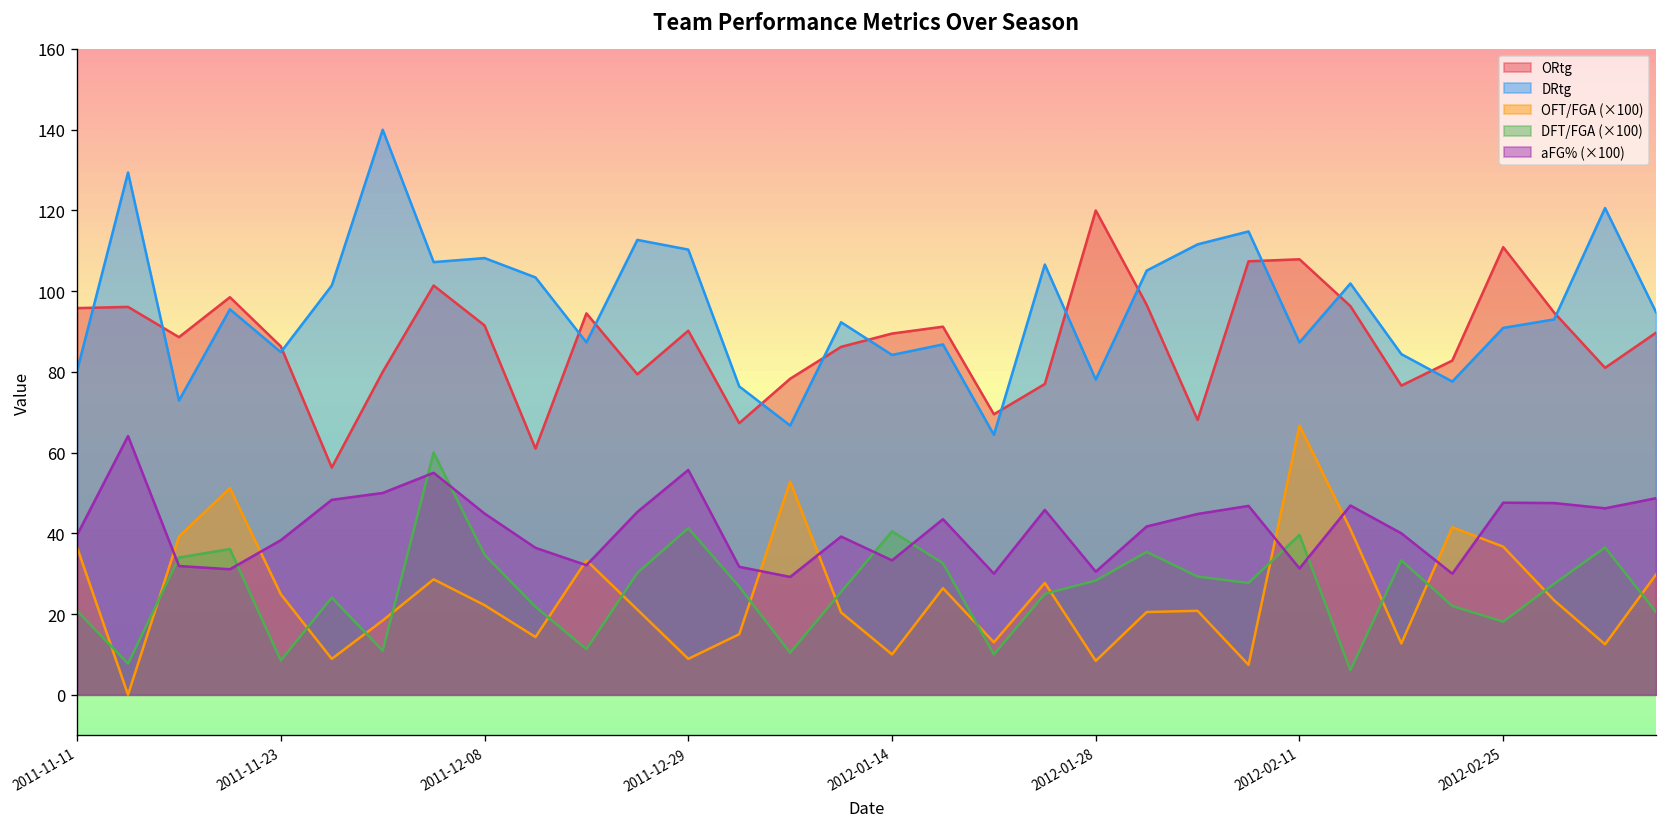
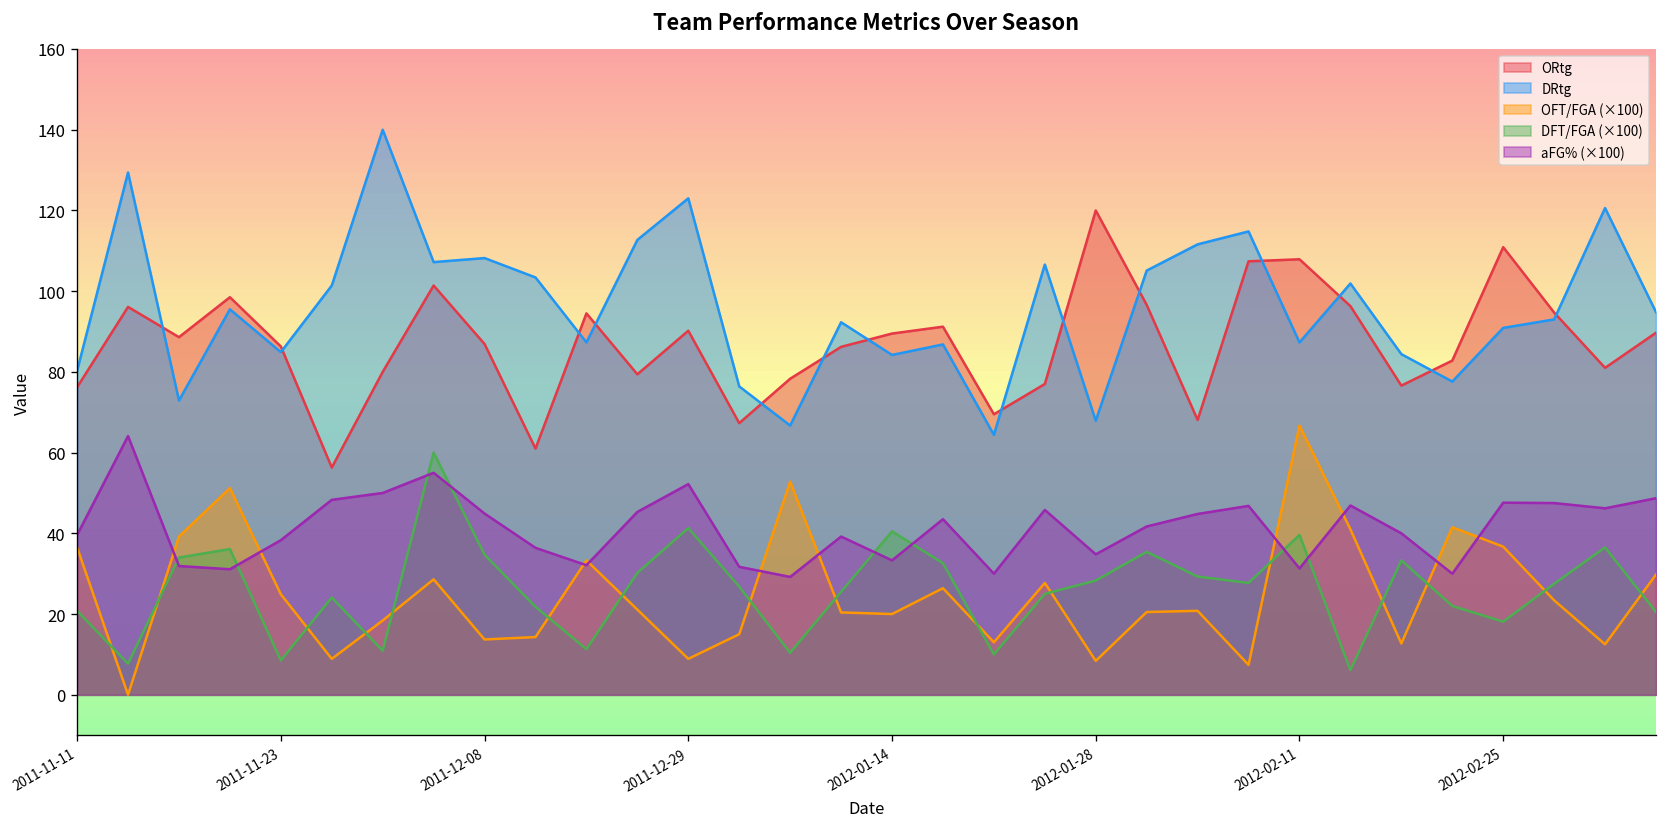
  {
    "ORtg": {
-     "2011-11-11": 96,
+     "2011-11-11": 76,
      "2011-11-23": 86,
-     "2011-12-08": 92,
+     "2011-12-08": 87,
      "2011-12-29": 90,
      "2012-01-14": 90,
      "2012-01-28": 120,
      "2012-02-11": 108,
      "2012-02-25": 111
    },
    "DRtg": {
      "2011-11-11": 80,
      "2011-11-23": 85,
      "2011-12-08": 108,
-     "2011-12-29": 110,
+     "2011-12-29": 123,
      "2012-01-14": 84,
-     "2012-01-28": 78,
+     "2012-01-28": 68,
      "2012-02-11": 87,
      "2012-02-25": 91
    },
    "OFT/FGA (×100)": {
      "2011-11-11": 37,
      "2011-11-23": 25,
-     "2011-12-08": 22,
+     "2011-12-08": 14,
      "2011-12-29": 9,
-     "2012-01-14": 10,
+     "2012-01-14": 20,
      "2012-01-28": 8,
      "2012-02-11": 67,
      "2012-02-25": 37
    },
    "DFT/FGA (×100)": {
      "2011-11-11": 21,
      "2011-11-23": 9,
      "2011-12-08": 35,
      "2011-12-29": 41,
      "2012-01-14": 41,
      "2012-01-28": 28,
      "2012-02-11": 40,
      "2012-02-25": 18
    },
    "aFG% (×100)": {
      "2011-11-11": 40,
      "2011-11-23": 38,
      "2011-12-08": 45,
-     "2011-12-29": 56,
+     "2011-12-29": 52,
      "2012-01-14": 33,
-     "2012-01-28": 31,
+     "2012-01-28": 35,
      "2012-02-11": 31,
      "2012-02-25": 48
    }
  }
